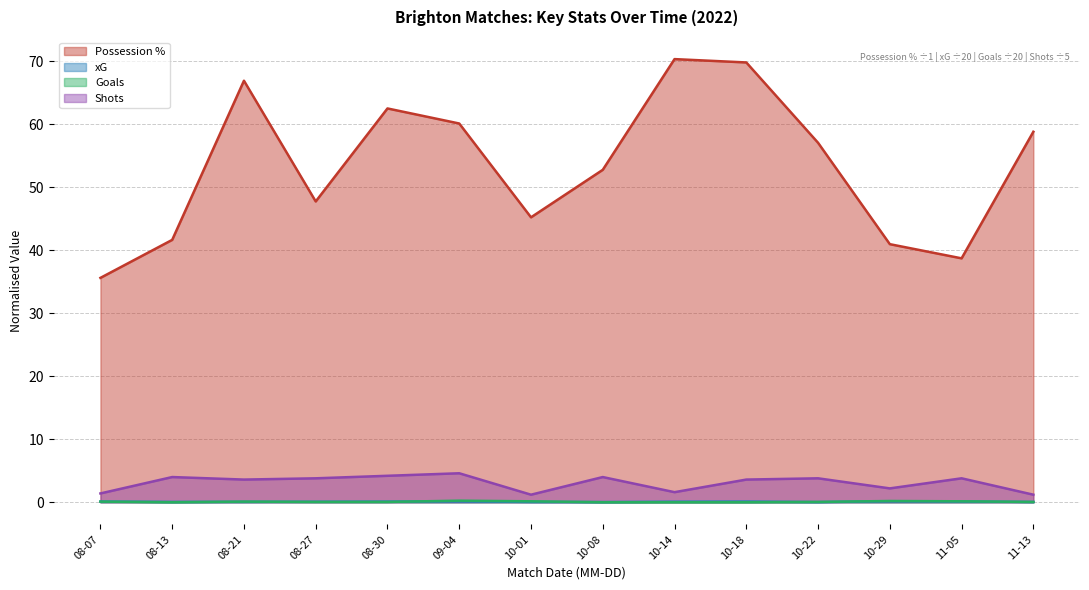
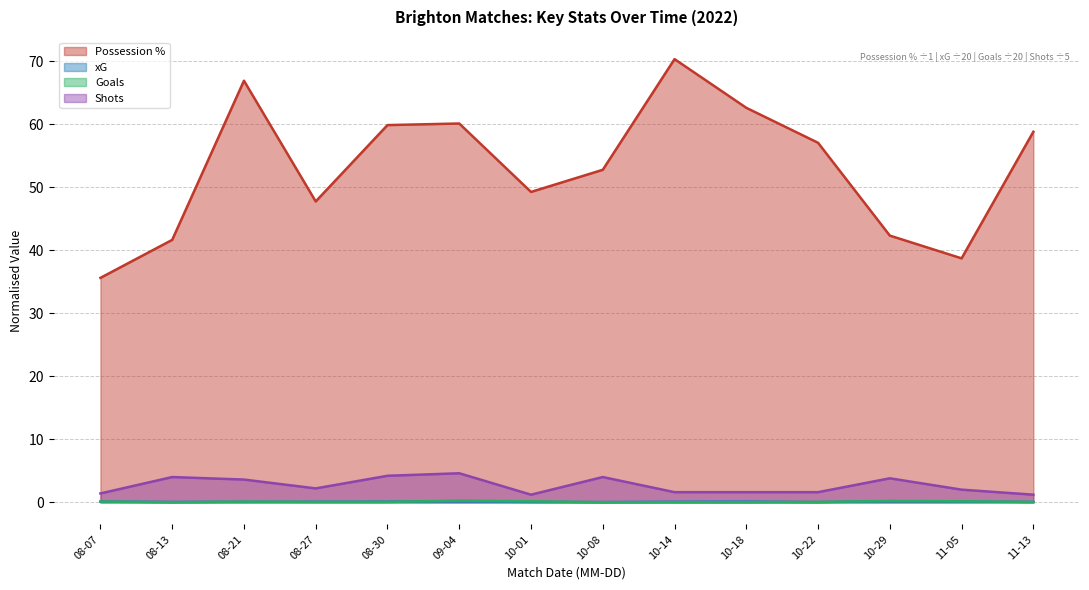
  {
    "Possession %": {
      "08-07": 36,
      "08-13": 42,
      "08-21": 67,
      "08-27": 48,
-     "08-30": 63,
+     "08-30": 60,
      "09-04": 60,
-     "10-01": 45,
+     "10-01": 49,
      "10-08": 53,
      "10-14": 70,
-     "10-18": 70,
+     "10-18": 63,
      "10-22": 57,
-     "10-29": 41,
+     "10-29": 42,
      "11-05": 39,
      "11-13": 59
    },
    "Shots": {
      "08-07": 1,
      "08-13": 4,
      "08-21": 4,
-     "08-27": 4,
+     "08-27": 2,
      "08-30": 4,
      "09-04": 5,
      "10-01": 1,
      "10-08": 4,
      "10-14": 2,
-     "10-18": 4,
-     "10-22": 4,
-     "10-29": 2,
-     "11-05": 4,
+     "10-18": 2,
+     "10-22": 2,
+     "10-29": 4,
+     "11-05": 2,
      "11-13": 1
    }
  }
